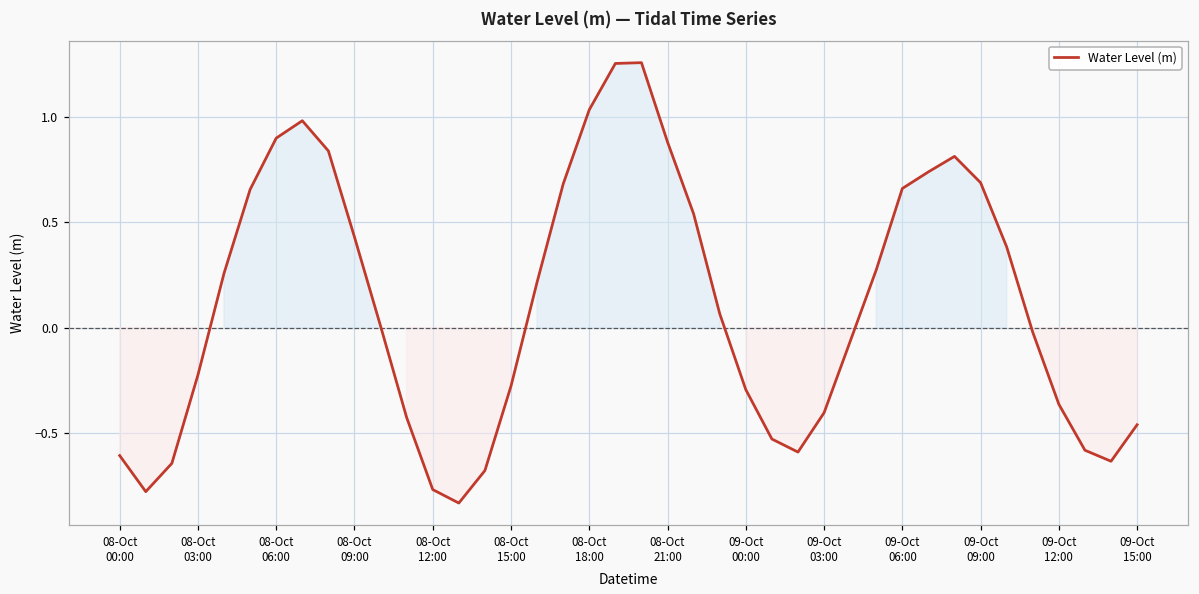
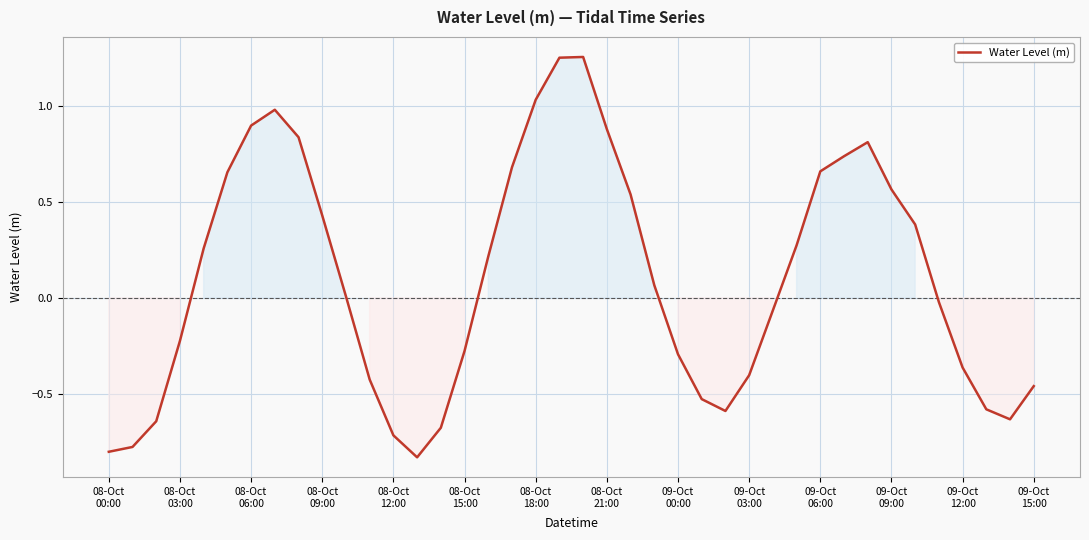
  {
-   "08-Oct 00:00": -0.61,
+   "08-Oct 00:00": -0.80,
    "08-Oct 03:00": -0.22,
    "08-Oct 06:00": 0.90,
    "08-Oct 09:00": 0.43,
-   "08-Oct 12:00": -0.77,
+   "08-Oct 12:00": -0.72,
    "08-Oct 15:00": -0.28,
    "08-Oct 18:00": 1.03,
    "08-Oct 21:00": 0.88,
    "09-Oct 00:00": -0.29,
    "09-Oct 03:00": -0.40,
    "09-Oct 06:00": 0.66,
-   "09-Oct 09:00": 0.69,
+   "09-Oct 09:00": 0.57,
    "09-Oct 12:00": -0.36,
    "09-Oct 15:00": -0.46
  }
